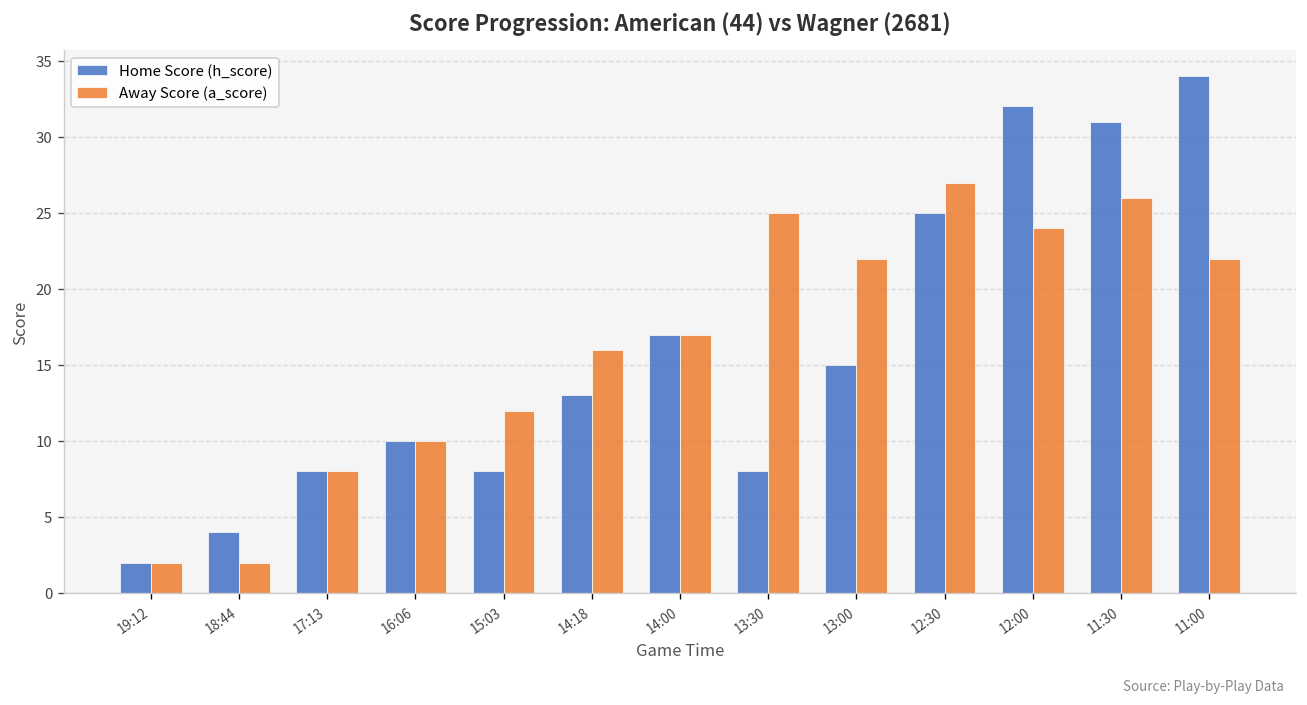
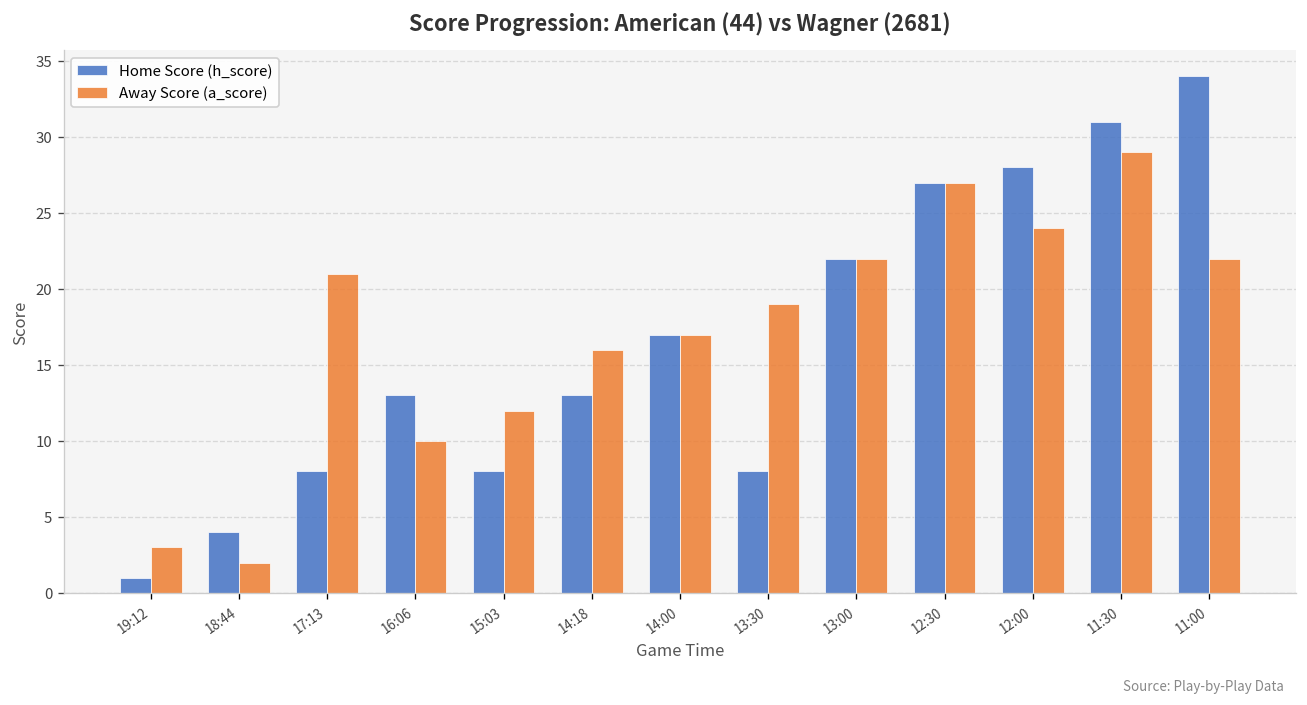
  {
    "Home Score (h_score)": {
-     "19:12": 2,
+     "19:12": 1,
      "18:44": 4,
      "17:13": 8,
-     "16:06": 10,
+     "16:06": 13,
      "15:03": 8,
      "14:18": 13,
      "14:00": 17,
      "13:30": 8,
-     "13:00": 15,
-     "12:30": 25,
-     "12:00": 32,
+     "13:00": 22,
+     "12:30": 27,
+     "12:00": 28,
      "11:30": 31,
      "11:00": 34
    },
    "Away Score (a_score)": {
-     "19:12": 2,
+     "19:12": 3,
      "18:44": 2,
-     "17:13": 8,
+     "17:13": 21,
      "16:06": 10,
      "15:03": 12,
      "14:18": 16,
      "14:00": 17,
-     "13:30": 25,
+     "13:30": 19,
      "13:00": 22,
      "12:30": 27,
      "12:00": 24,
-     "11:30": 26,
+     "11:30": 29,
      "11:00": 22
    }
  }
